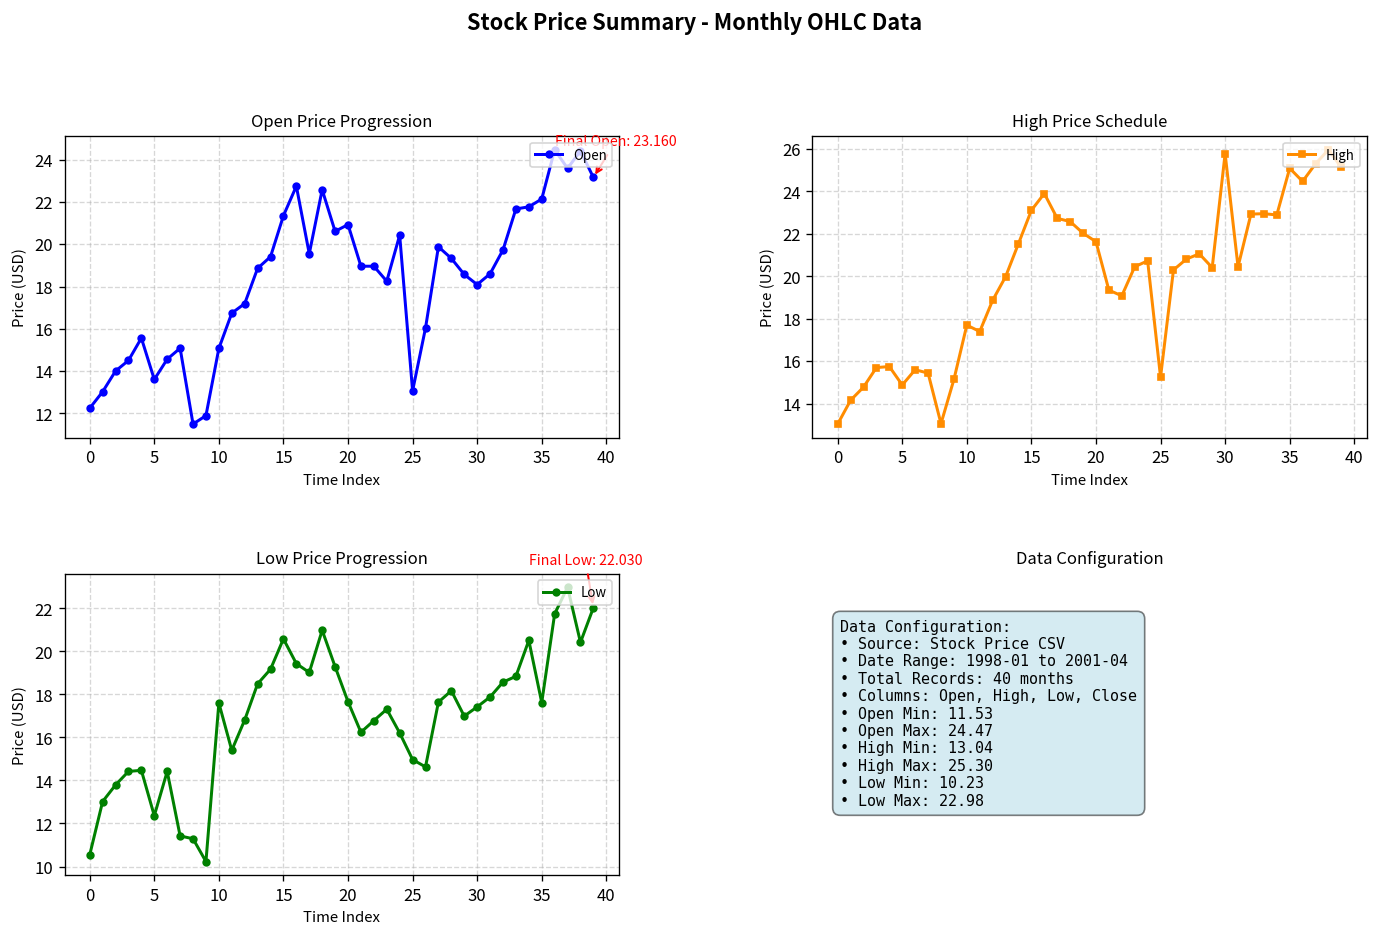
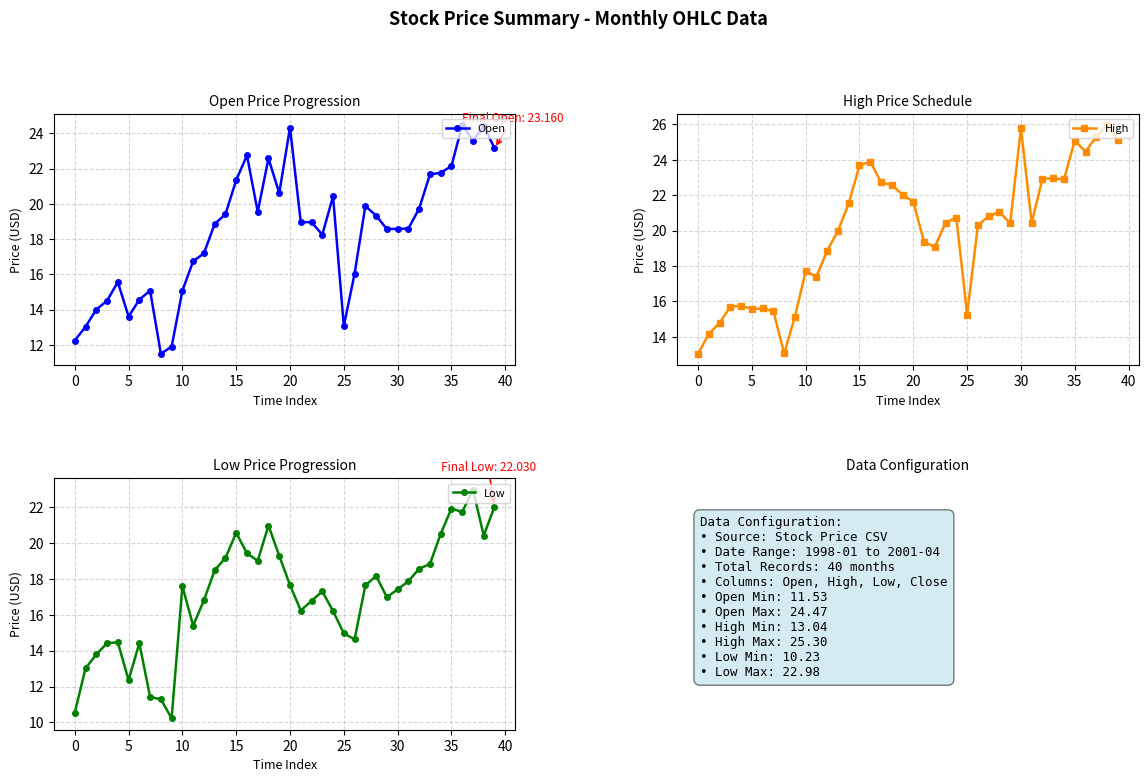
  {
    "Open Price Progression": {
      "0": 12.2,
      "5": 13.6,
      "10": 15.1,
      "15": 21.4,
-     "20": 20.9,
+     "20": 24.3,
      "25": 13.1,
-     "30": 18.1,
+     "30": 18.6,
      "35": 22.1
    },
    "High Price Schedule": {
      "0": 13.0,
-     "5": 14.9,
+     "5": 15.6,
      "10": 17.7,
-     "15": 23.1,
+     "15": 23.7,
      "20": 21.6,
      "25": 15.3,
      "30": 25.8,
      "35": 25.1
    },
    "Low Price Progression": {
      "0": 10.5,
      "5": 12.4,
      "10": 17.6,
      "15": 20.6,
      "20": 17.7,
      "25": 15.0,
      "30": 17.4,
-     "35": 17.6
+     "35": 21.9
    }
  }
